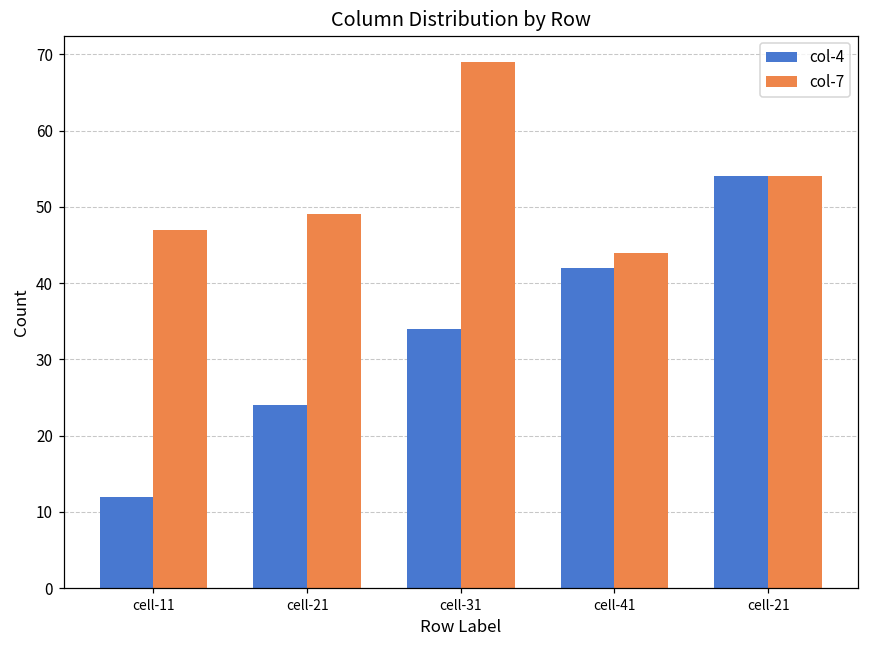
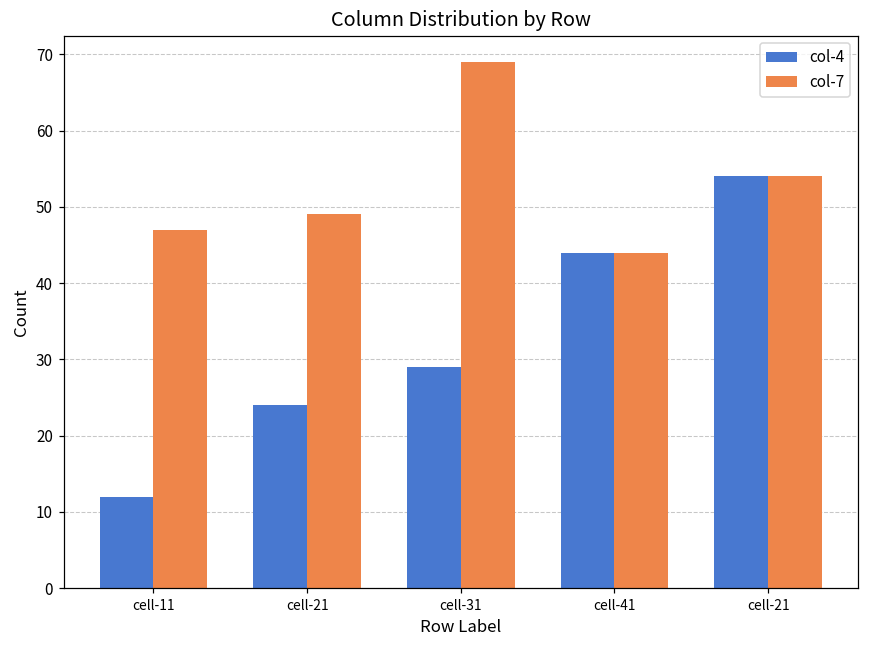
  {
    "col-4": {
      "cell-11": 12,
-     "cell-31": 34,
-     "cell-41": 42
+     "cell-31": 29,
+     "cell-41": 44
    },
    "col-7": {
      "cell-11": 47,
      "cell-31": 69,
      "cell-41": 44
    }
  }
